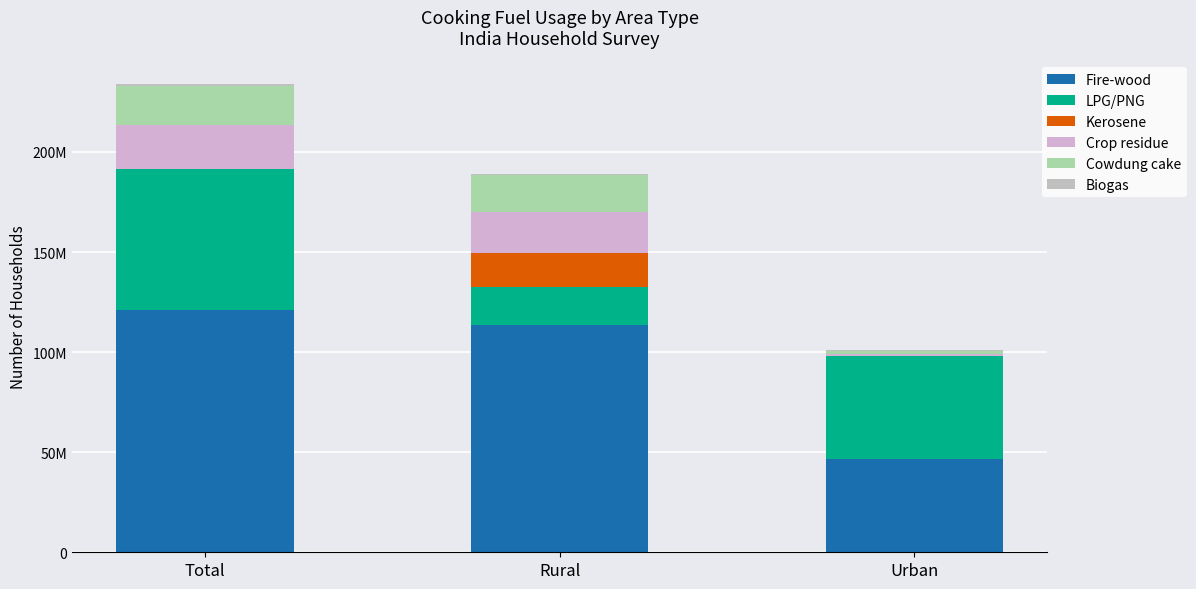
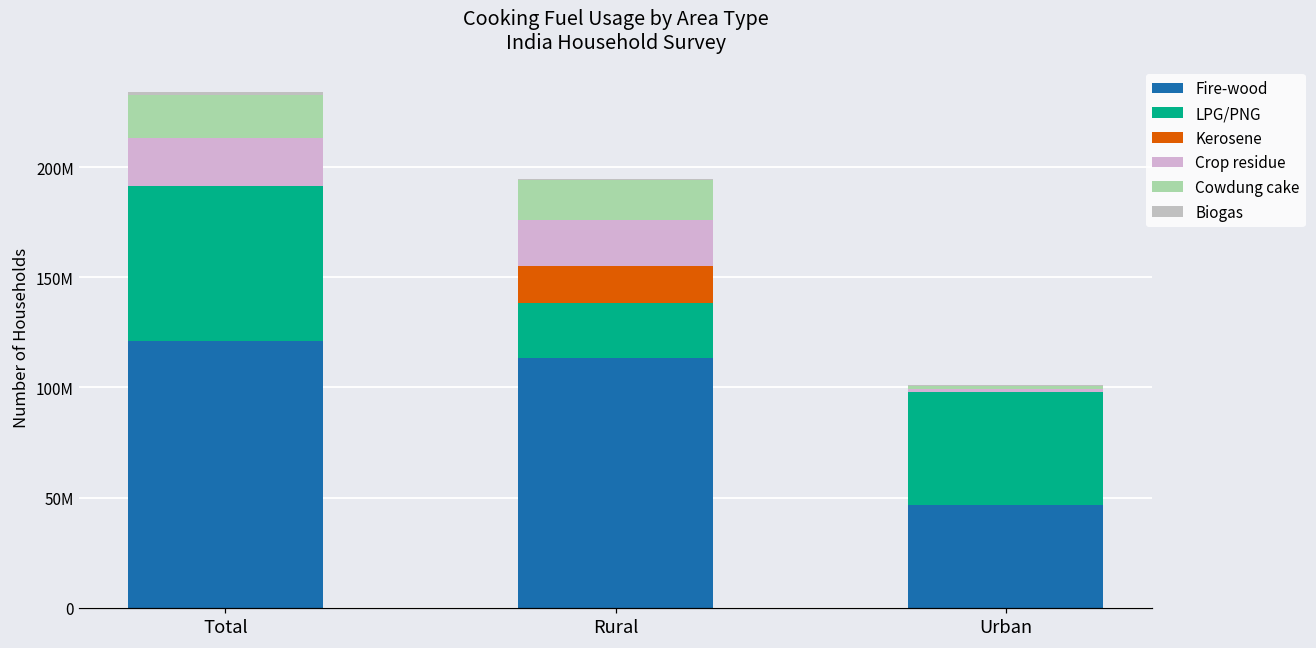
  {
    "Fire-wood": {
      "Total": 121000000,
      "Rural": 113000000,
      "Urban": 47000000
    },
    "LPG/PNG": {
      "Total": 70000000,
-     "Rural": 19000000,
+     "Rural": 25000000,
      "Urban": 51000000
    },
    "Kerosene": {
      "Rural": 17000000
    }
  }
